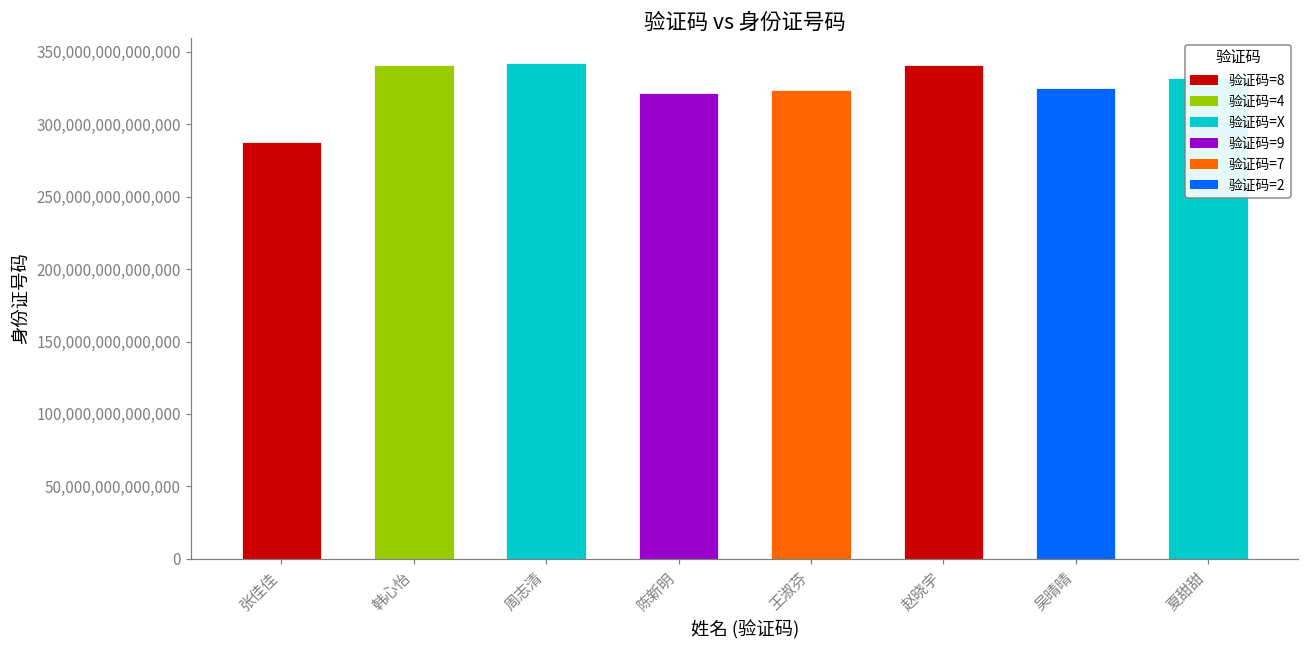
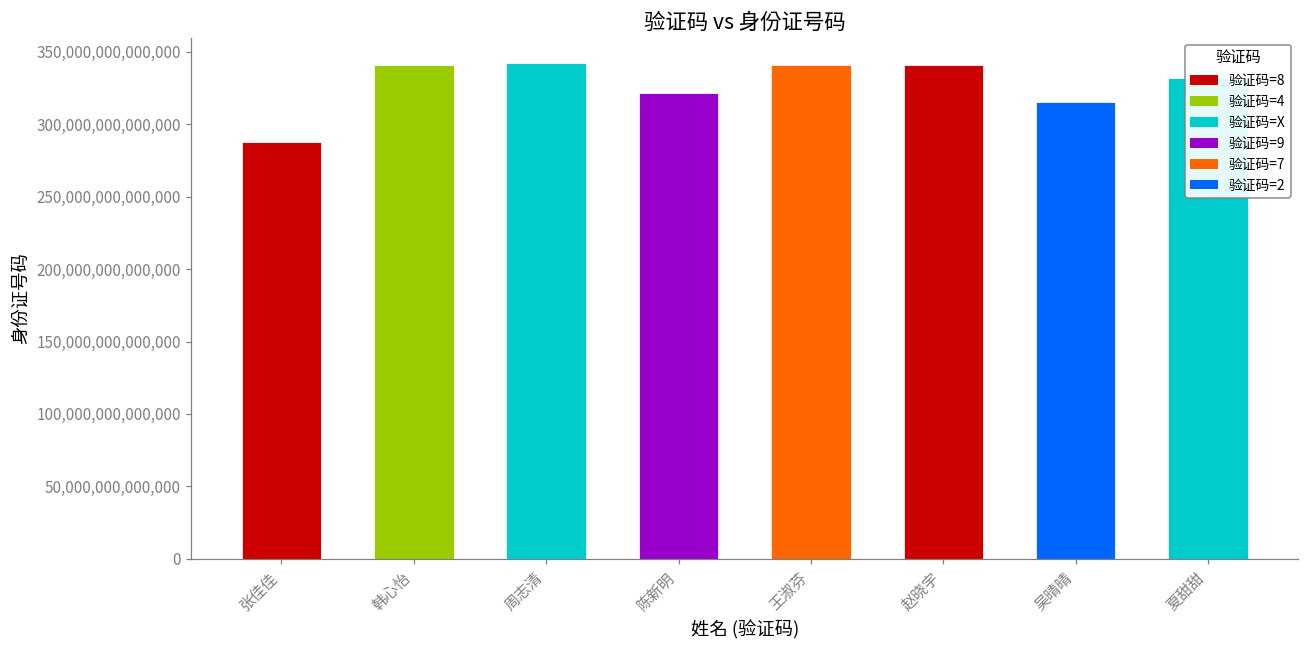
  {
    "张佳佳": "288,000,000,000,000",
    "韩心怡": "341,000,000,000,000",
    "周志清": "343,000,000,000,000",
    "陈新明": "322,000,000,000,000",
-   "王淑芬": "324,000,000,000,000",
+   "王淑芬": "341,000,000,000,000",
    "赵晓宇": "341,000,000,000,000",
-   "吴晴晴": "325,000,000,000,000"
+   "吴晴晴": "315,000,000,000,000"
  }
